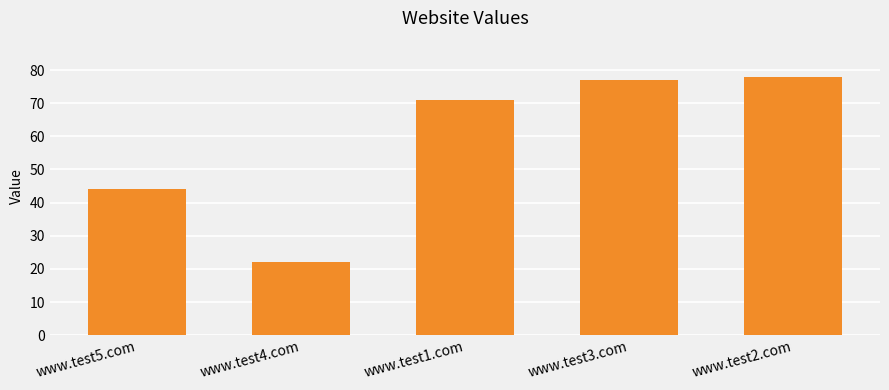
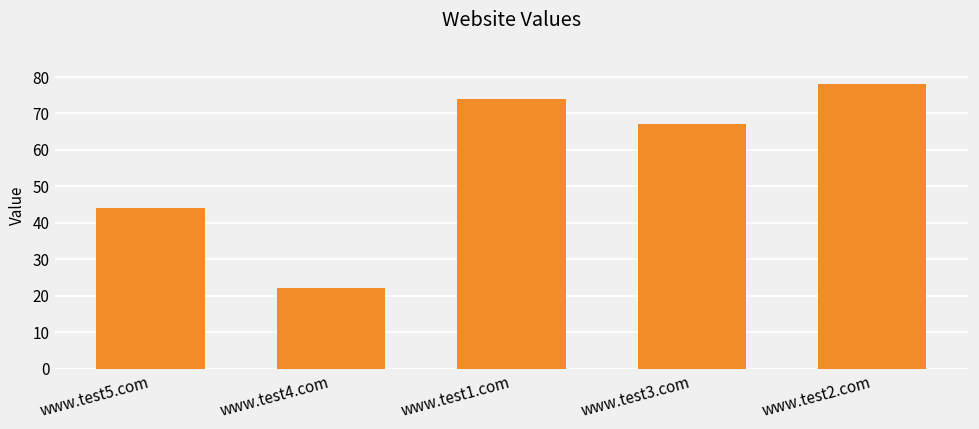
  {
    "www.test5.com": 44,
    "www.test4.com": 22,
-   "www.test1.com": 71,
-   "www.test3.com": 77,
+   "www.test1.com": 74,
+   "www.test3.com": 67,
    "www.test2.com": 78
  }
